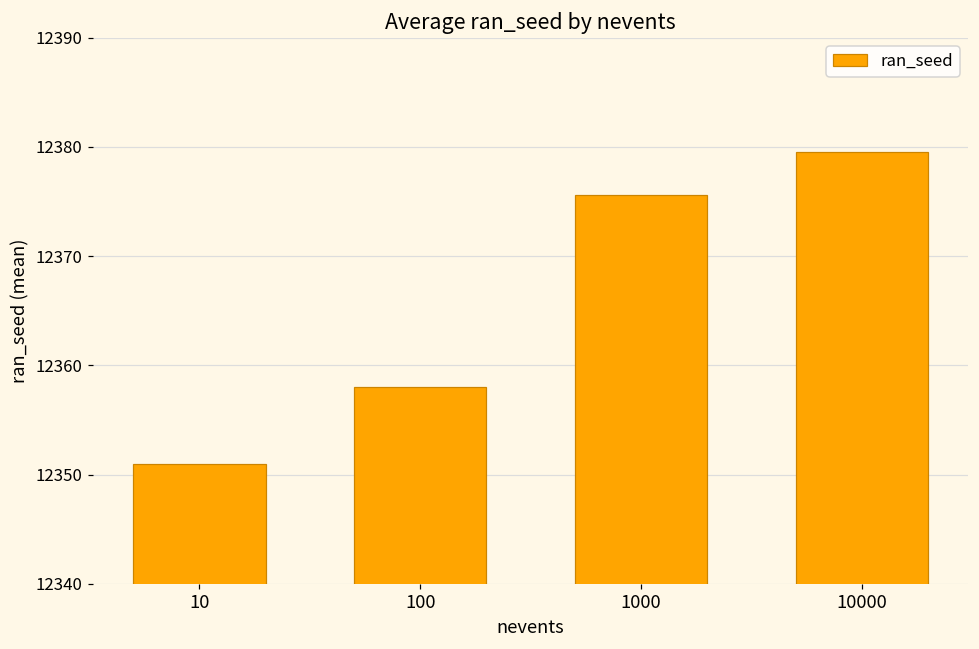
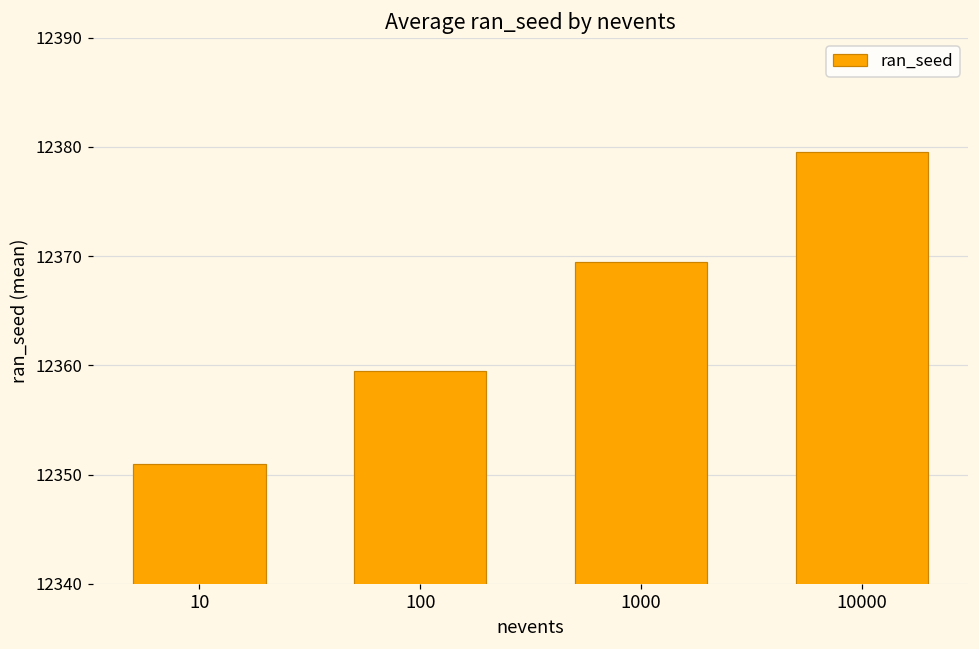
  {
    "10": 12351,
-   "100": 12358,
-   "1000": 12376,
+   "100": 12360,
+   "1000": 12370,
    "10000": 12380
  }
